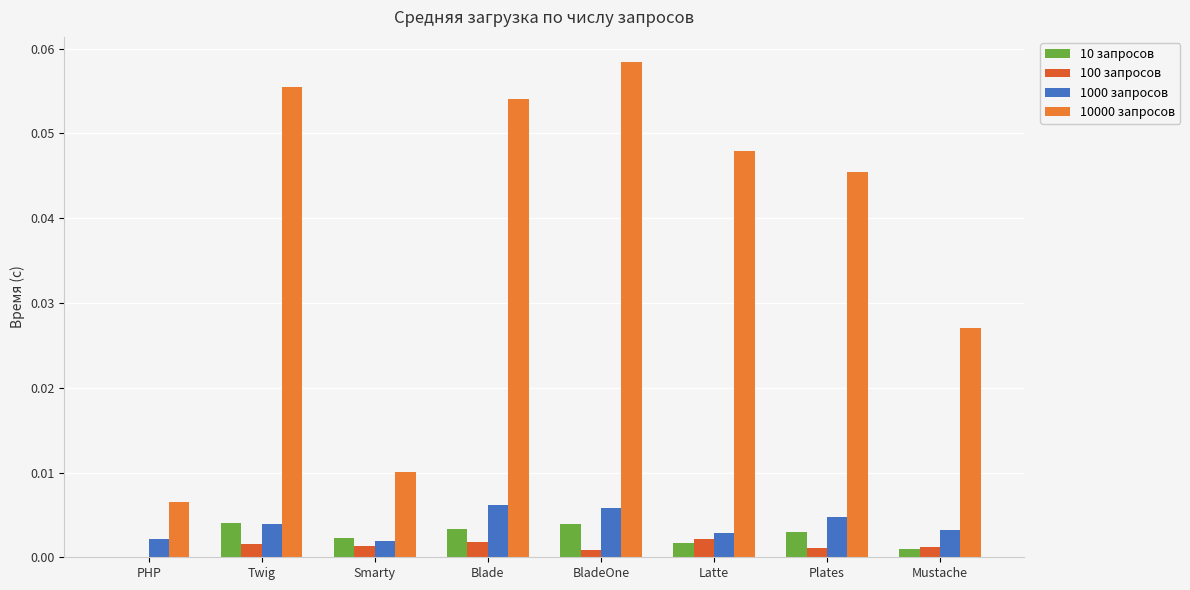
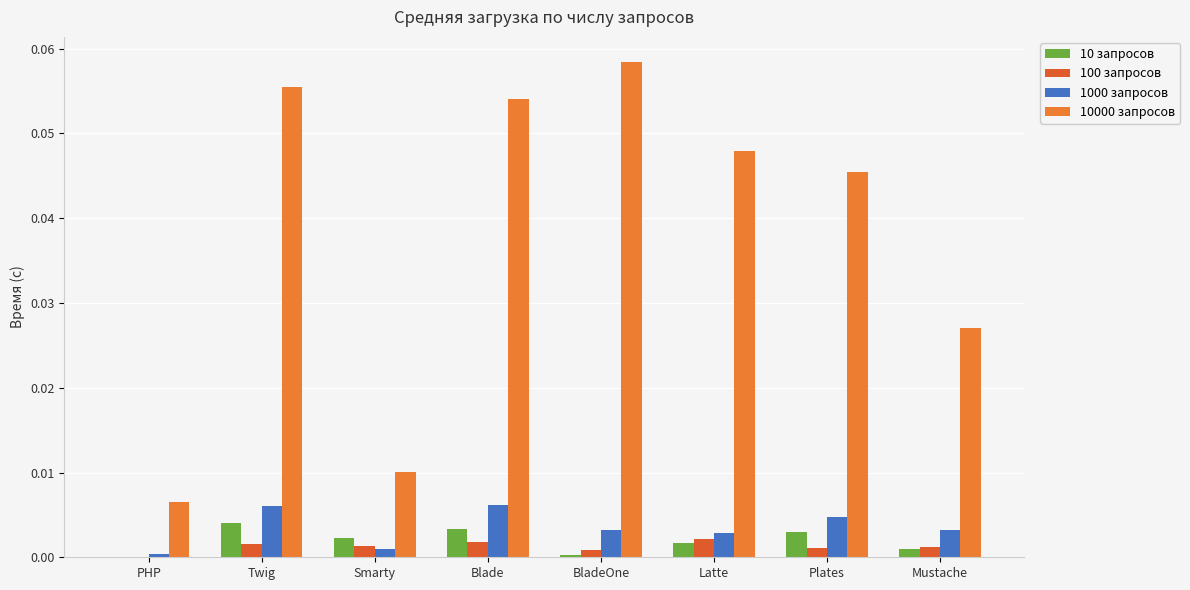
  {
    "10 запросов": {
      "Twig": 0.004,
      "Smarty": 0.002,
      "Blade": 0.003,
-     "BladeOne": 0.004,
+     "BladeOne": 0.000,
      "Latte": 0.002,
      "Plates": 0.003,
      "Mustache": 0.001
    },
    "1000 запросов": {
-     "PHP": 0.002,
-     "Twig": 0.004,
-     "Smarty": 0.002,
+     "PHP": 0.000,
+     "Twig": 0.006,
+     "Smarty": 0.001,
      "Blade": 0.006,
-     "BladeOne": 0.006,
+     "BladeOne": 0.003,
      "Latte": 0.003,
      "Plates": 0.005,
      "Mustache": 0.003
    }
  }
